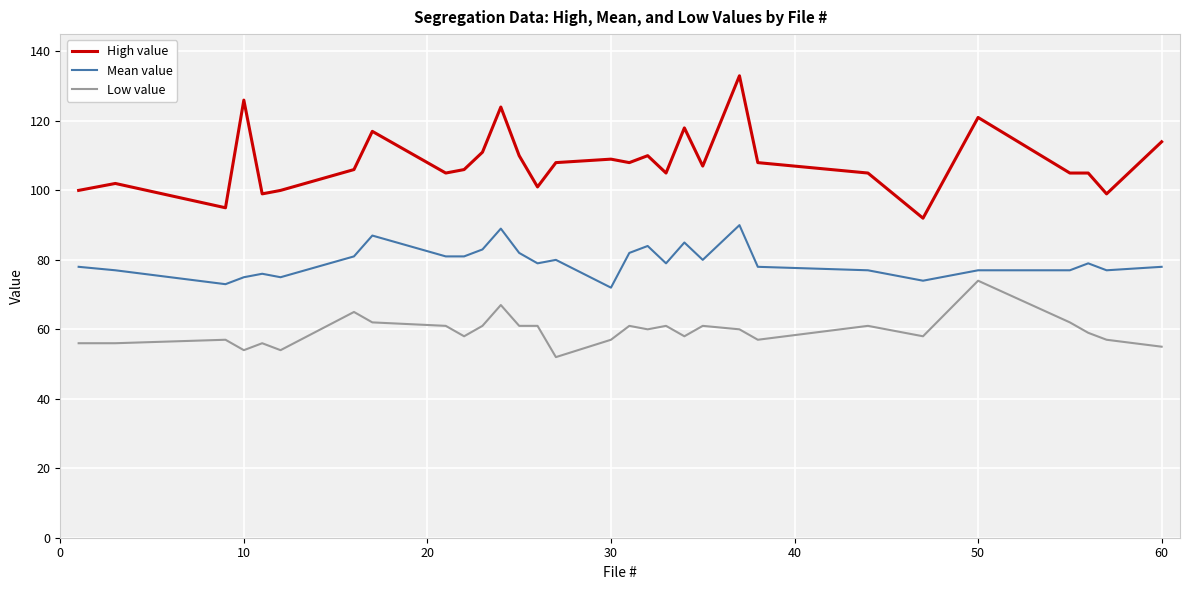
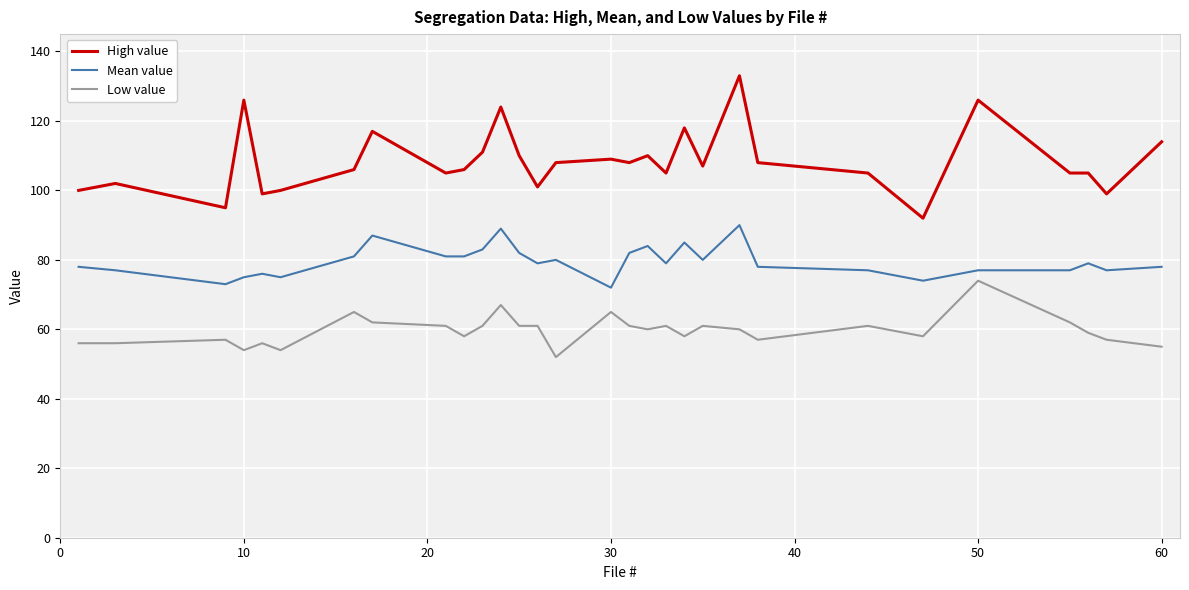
  {
    "High value": {
      "10": 126,
      "30": 109,
-     "50": 121,
+     "50": 126,
      "60": 114
    },
    "Mean value": {
      "10": 75,
      "30": 72,
      "50": 77,
      "60": 78
    },
    "Low value": {
      "10": 54,
-     "30": 57,
+     "30": 65,
      "50": 74,
      "60": 55
    }
  }
